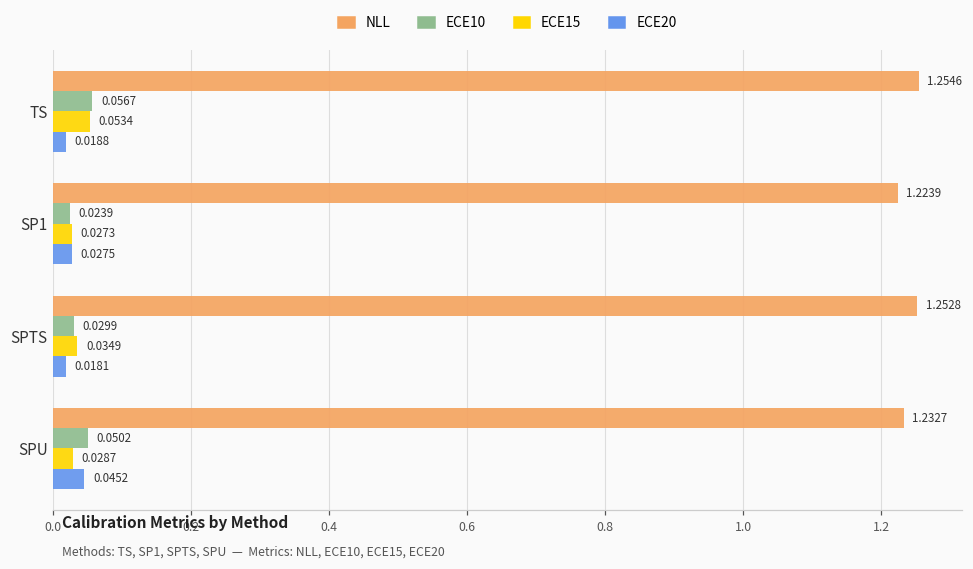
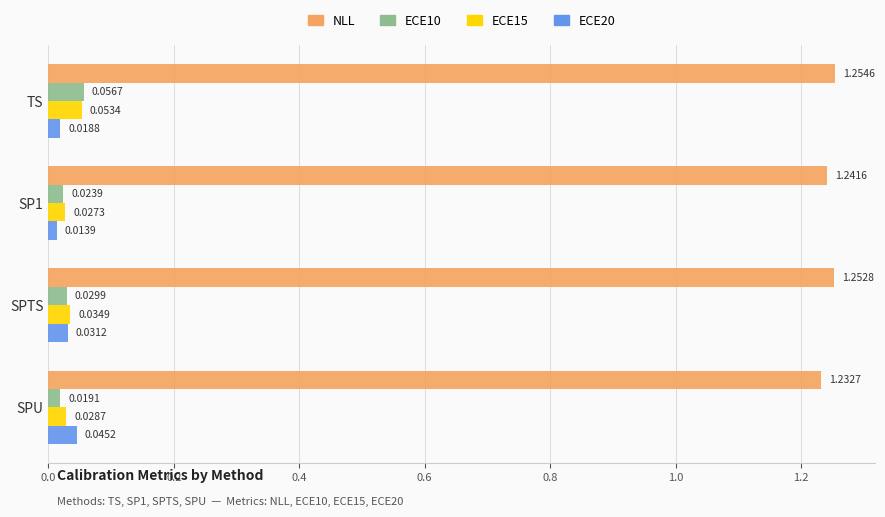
  {
    "NLL": {
      "TS": 1.2546,
-     "SP1": 1.2239,
+     "SP1": 1.2416,
      "SPTS": 1.2528,
      "SPU": 1.2327
    },
    "ECE10": {
      "TS": 0.0567,
      "SP1": 0.0239,
      "SPTS": 0.0299,
-     "SPU": 0.0502
+     "SPU": 0.0191
    },
    "ECE15": {
      "TS": 0.0534,
      "SP1": 0.0273,
      "SPTS": 0.0349,
      "SPU": 0.0287
    },
    "ECE20": {
      "TS": 0.0188,
-     "SP1": 0.0275,
-     "SPTS": 0.0181,
+     "SP1": 0.0139,
+     "SPTS": 0.0312,
      "SPU": 0.0452
    }
  }
